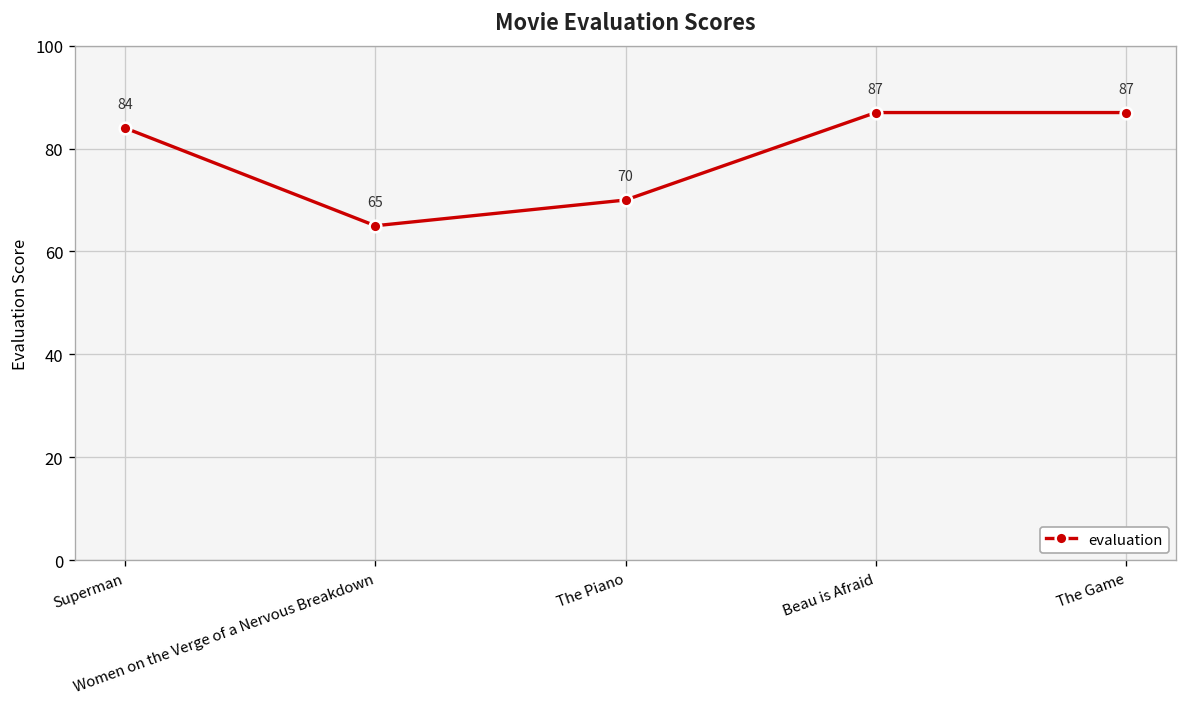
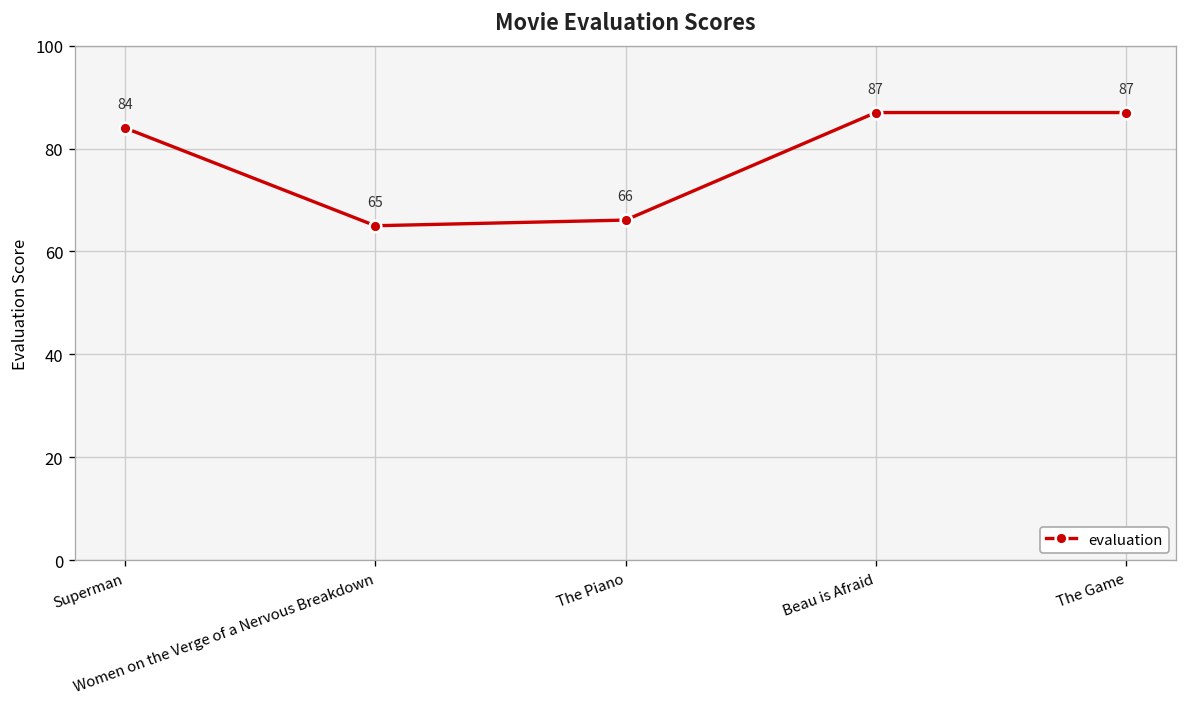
  {
    "Superman": 84,
    "Women on the Verge of a Nervous Breakdown": 65,
-   "The Piano": 70,
+   "The Piano": 66,
    "Beau is Afraid": 87,
    "The Game": 87
  }
